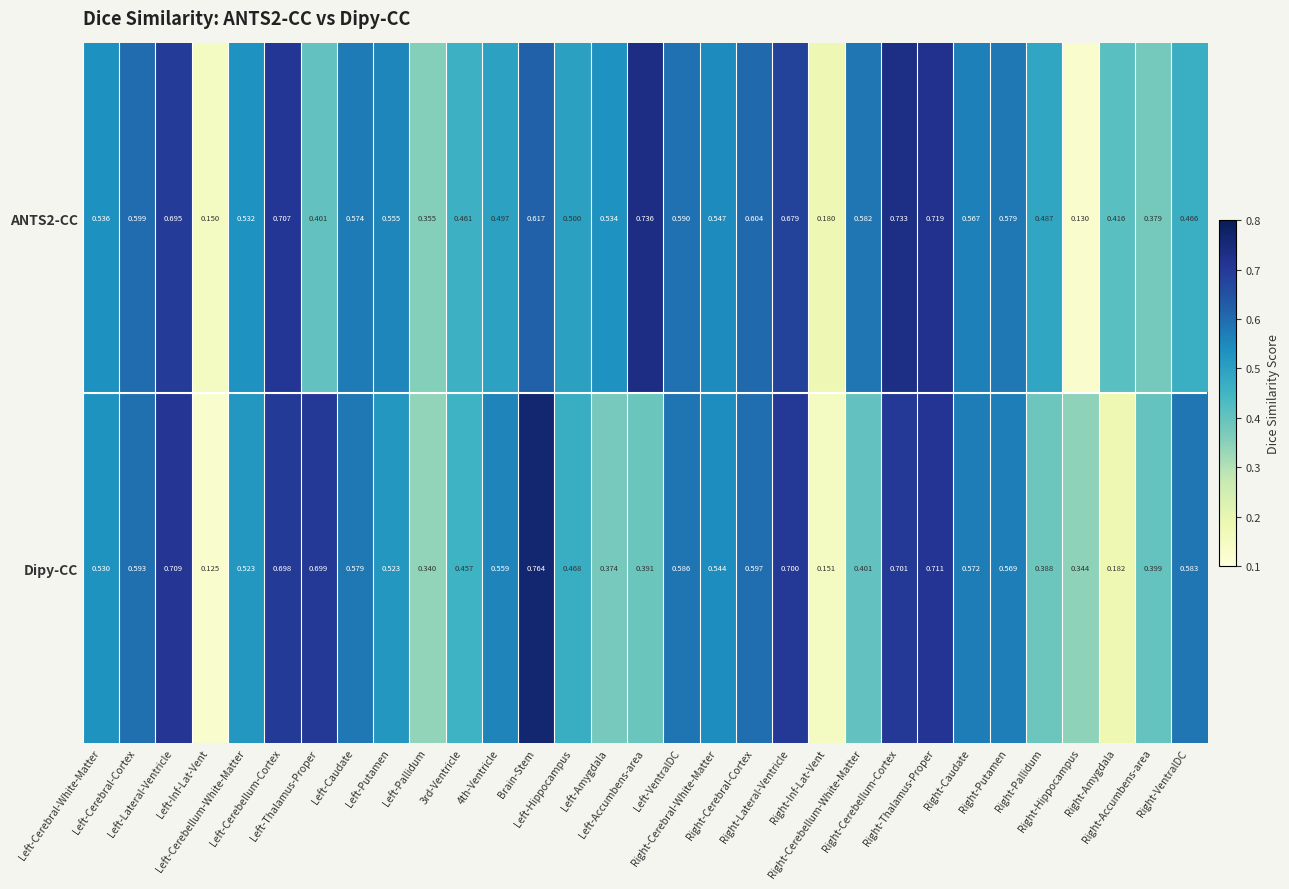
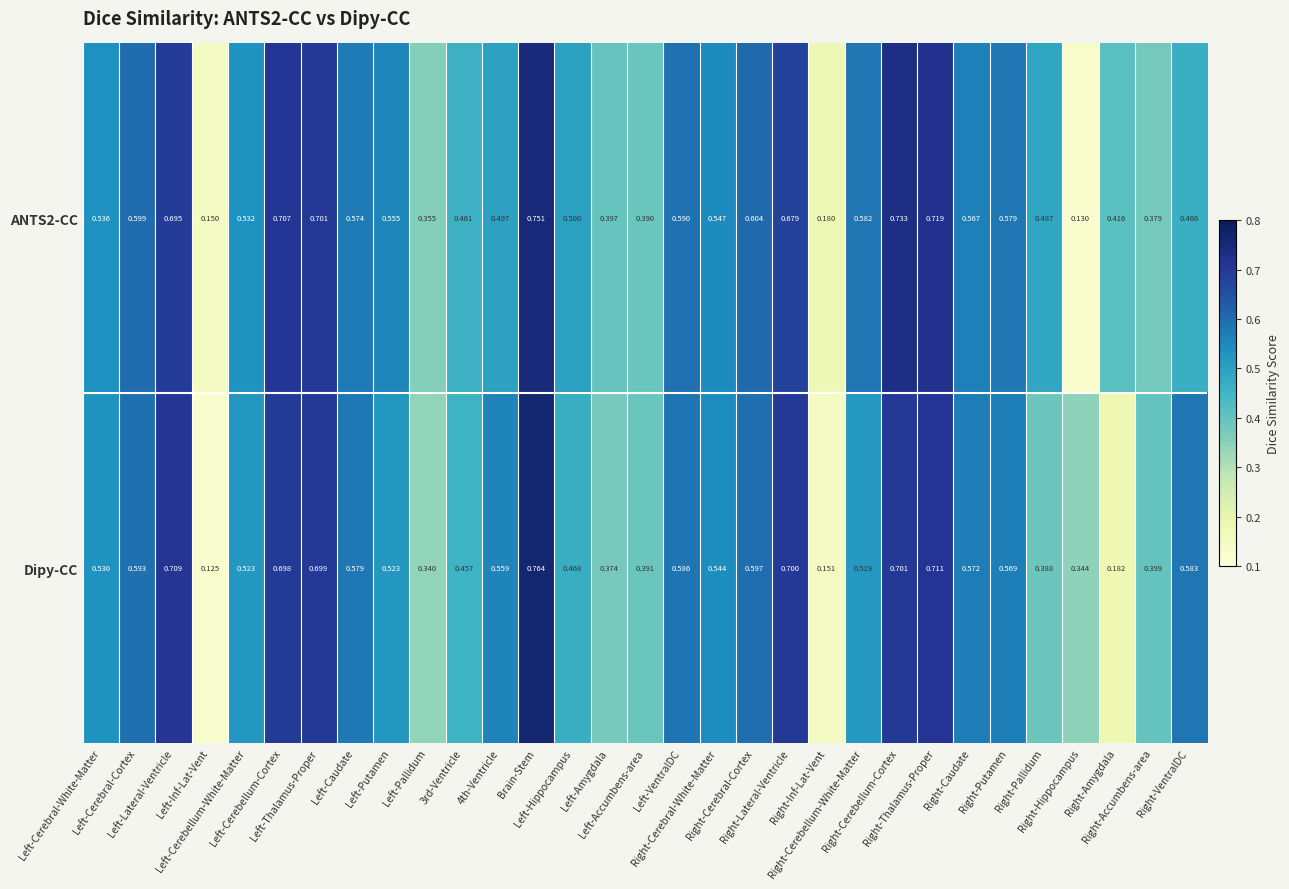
  {
    "ANTS2-CC": {
      "Left-Cerebral-White-Matter": 0.536,
      "Left-Cerebral-Cortex": 0.599,
      "Left-Lateral-Ventricle": 0.695,
      "Left-Inf-Lat-Vent": 0.150,
      "Left-Cerebellum-White-Matter": 0.532,
      "Left-Cerebellum-Cortex": 0.707,
-     "Left-Thalamus-Proper": 0.401,
+     "Left-Thalamus-Proper": 0.701,
      "Left-Caudate": 0.574,
      "Left-Putamen": 0.555,
      "Left-Pallidum": 0.355,
      "3rd-Ventricle": 0.461,
      "4th-Ventricle": 0.497,
-     "Brain-Stem": 0.617,
+     "Brain-Stem": 0.751,
      "Left-Hippocampus": 0.500,
-     "Left-Amygdala": 0.534,
-     "Left-Accumbens-area": 0.736,
+     "Left-Amygdala": 0.397,
+     "Left-Accumbens-area": 0.390,
      "Left-VentralDC": 0.590,
      "Right-Cerebral-White-Matter": 0.547,
      "Right-Cerebral-Cortex": 0.604,
      "Right-Lateral-Ventricle": 0.679,
      "Right-Inf-Lat-Vent": 0.180,
      "Right-Cerebellum-White-Matter": 0.582,
      "Right-Cerebellum-Cortex": 0.733,
      "Right-Thalamus-Proper": 0.719,
      "Right-Caudate": 0.567,
      "Right-Putamen": 0.579,
      "Right-Pallidum": 0.487,
      "Right-Hippocampus": 0.130,
      "Right-Amygdala": 0.416,
      "Right-Accumbens-area": 0.379,
      "Right-VentralDC": 0.466
    },
    "Dipy-CC": {
      "Left-Cerebral-White-Matter": 0.530,
      "Left-Cerebral-Cortex": 0.593,
      "Left-Lateral-Ventricle": 0.709,
      "Left-Inf-Lat-Vent": 0.125,
      "Left-Cerebellum-White-Matter": 0.523,
      "Left-Cerebellum-Cortex": 0.698,
      "Left-Thalamus-Proper": 0.699,
      "Left-Caudate": 0.579,
      "Left-Putamen": 0.523,
      "Left-Pallidum": 0.340,
      "3rd-Ventricle": 0.457,
      "4th-Ventricle": 0.559,
      "Brain-Stem": 0.764,
      "Left-Hippocampus": 0.468,
      "Left-Amygdala": 0.374,
      "Left-Accumbens-area": 0.391,
      "Left-VentralDC": 0.586,
      "Right-Cerebral-White-Matter": 0.544,
      "Right-Cerebral-Cortex": 0.597,
      "Right-Lateral-Ventricle": 0.700,
      "Right-Inf-Lat-Vent": 0.151,
-     "Right-Cerebellum-White-Matter": 0.401,
+     "Right-Cerebellum-White-Matter": 0.519,
      "Right-Cerebellum-Cortex": 0.701,
      "Right-Thalamus-Proper": 0.711,
      "Right-Caudate": 0.572,
      "Right-Putamen": 0.569,
      "Right-Pallidum": 0.388,
      "Right-Hippocampus": 0.344,
      "Right-Amygdala": 0.182,
      "Right-Accumbens-area": 0.399,
      "Right-VentralDC": 0.583
    }
  }
